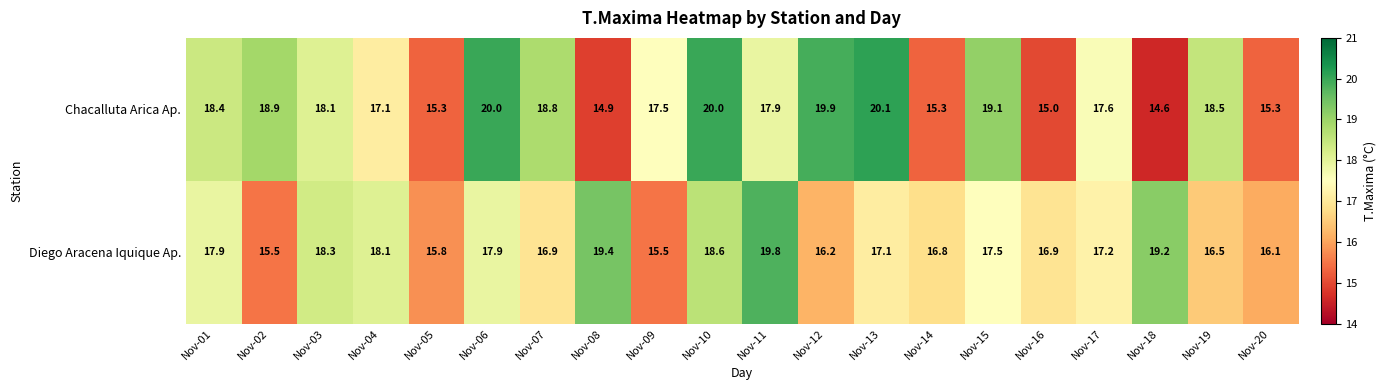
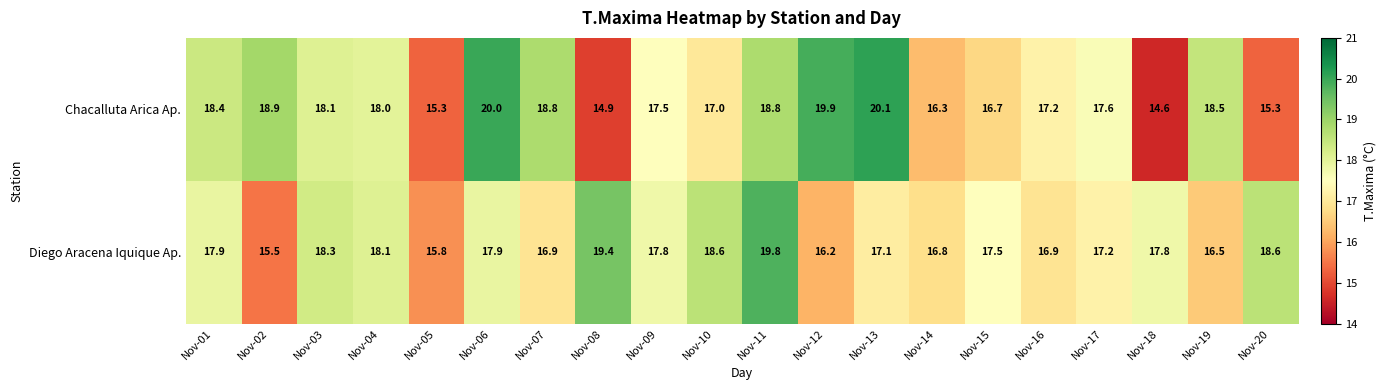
  {
    "Chacalluta Arica Ap.": {
      "Nov-01": 18.4,
      "Nov-02": 18.9,
      "Nov-03": 18.1,
-     "Nov-04": 17.1,
+     "Nov-04": 18.0,
      "Nov-05": 15.3,
      "Nov-06": 20.0,
      "Nov-07": 18.8,
      "Nov-08": 14.9,
      "Nov-09": 17.5,
-     "Nov-10": 20.0,
-     "Nov-11": 17.9,
+     "Nov-10": 17.0,
+     "Nov-11": 18.8,
      "Nov-12": 19.9,
      "Nov-13": 20.1,
-     "Nov-14": 15.3,
-     "Nov-15": 19.1,
-     "Nov-16": 15.0,
+     "Nov-14": 16.3,
+     "Nov-15": 16.7,
+     "Nov-16": 17.2,
      "Nov-17": 17.6,
      "Nov-18": 14.6,
      "Nov-19": 18.5,
      "Nov-20": 15.3
    },
    "Diego Aracena Iquique Ap.": {
      "Nov-01": 17.9,
      "Nov-02": 15.5,
      "Nov-03": 18.3,
      "Nov-04": 18.1,
      "Nov-05": 15.8,
      "Nov-06": 17.9,
      "Nov-07": 16.9,
      "Nov-08": 19.4,
-     "Nov-09": 15.5,
+     "Nov-09": 17.8,
      "Nov-10": 18.6,
      "Nov-11": 19.8,
      "Nov-12": 16.2,
      "Nov-13": 17.1,
      "Nov-14": 16.8,
      "Nov-15": 17.5,
      "Nov-16": 16.9,
      "Nov-17": 17.2,
-     "Nov-18": 19.2,
+     "Nov-18": 17.8,
      "Nov-19": 16.5,
-     "Nov-20": 16.1
+     "Nov-20": 18.6
    }
  }
